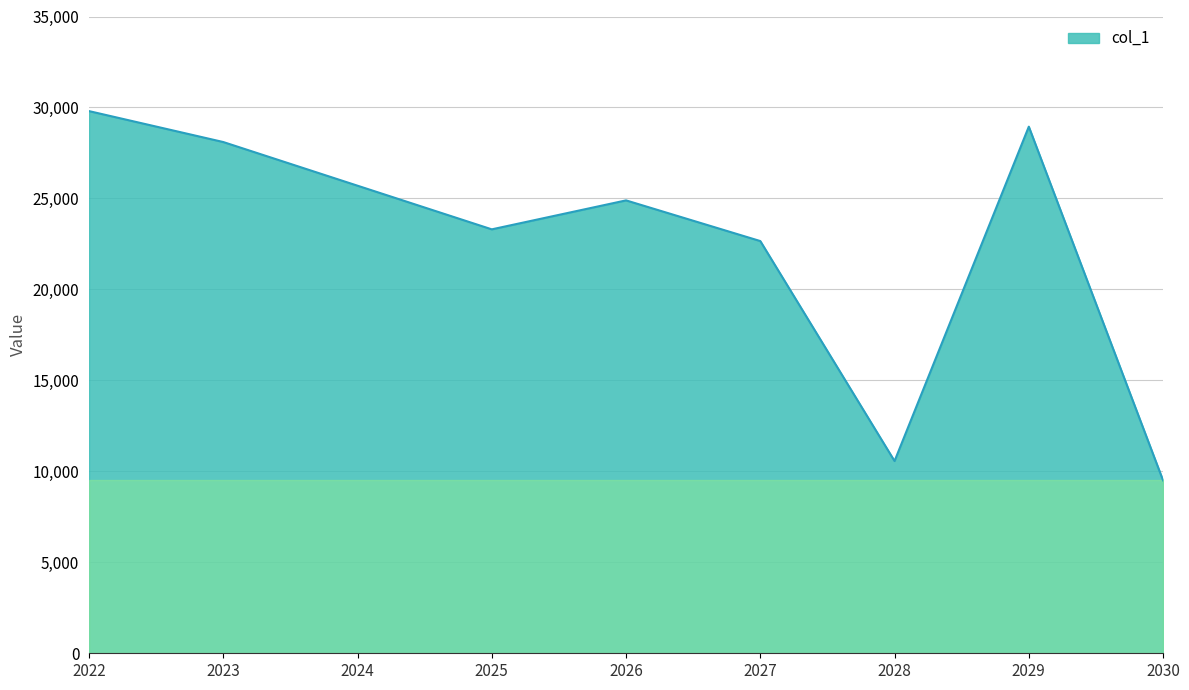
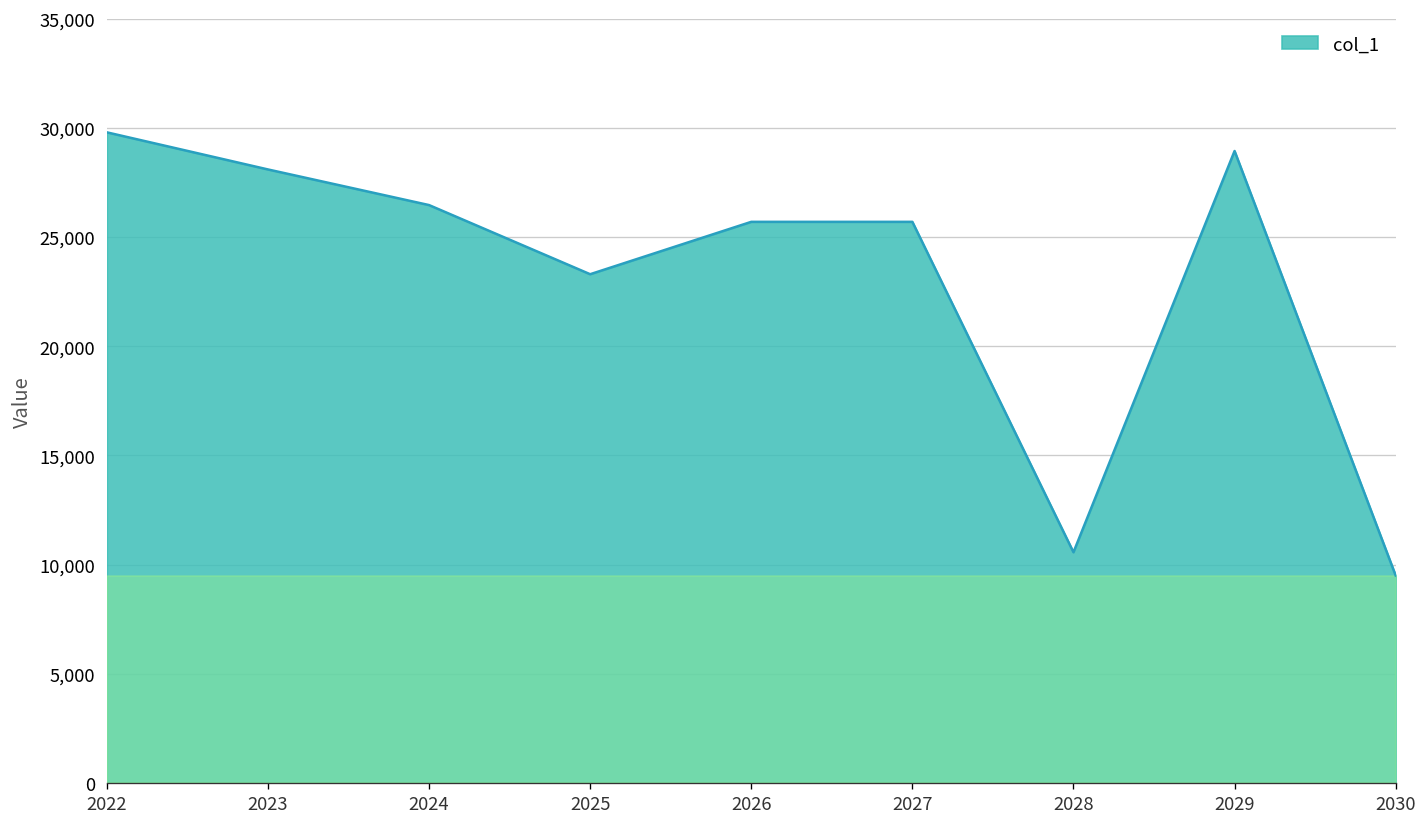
  {
    "col_1": {
      "2022": "29,800",
      "2023": "28,100",
-     "2024": "25,700",
+     "2024": "26,500",
      "2025": "23,300",
-     "2026": "24,900",
-     "2027": "22,700",
+     "2026": "25,700",
+     "2027": "25,700",
      "2028": "10,600",
      "2029": "28,900"
    }
  }
